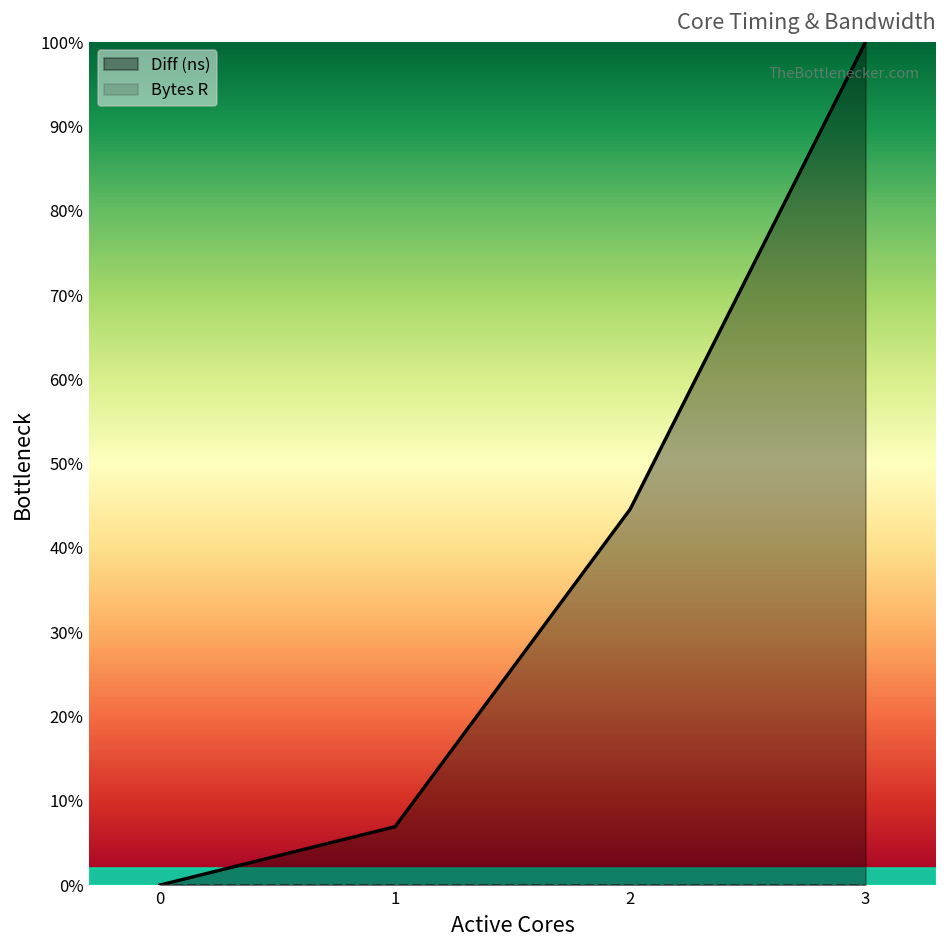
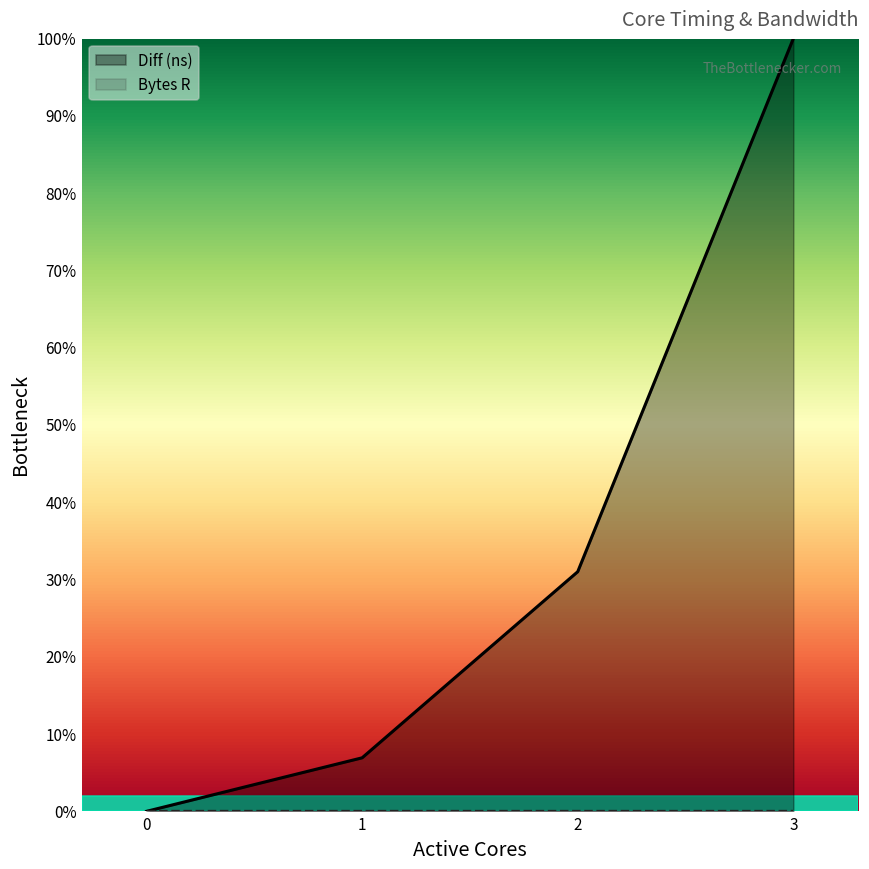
  {
    "Diff (ns)": {
      "1": "7%",
-     "2": "45%",
+     "2": "31%",
      "3": "100%"
    }
  }
